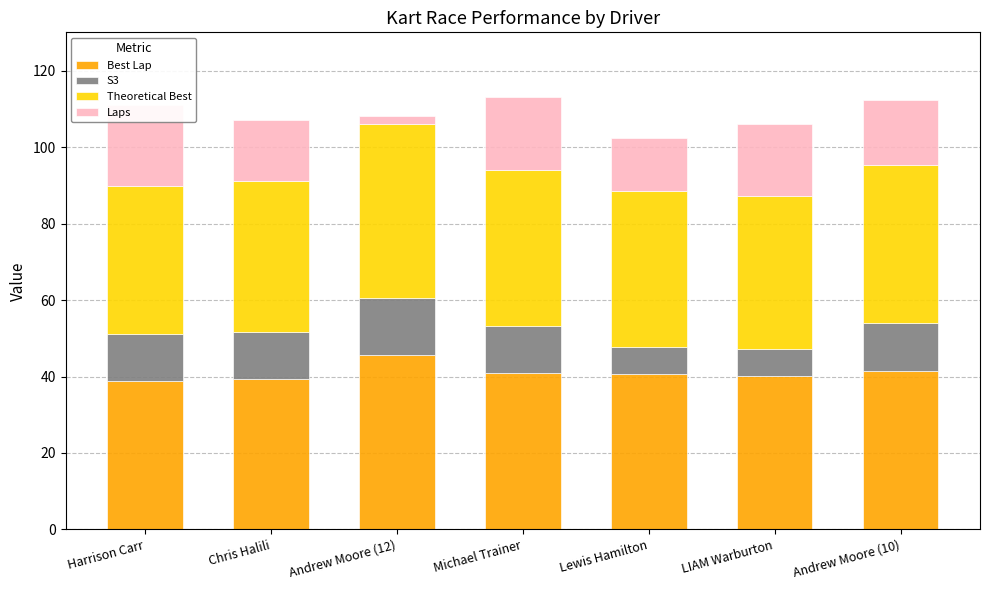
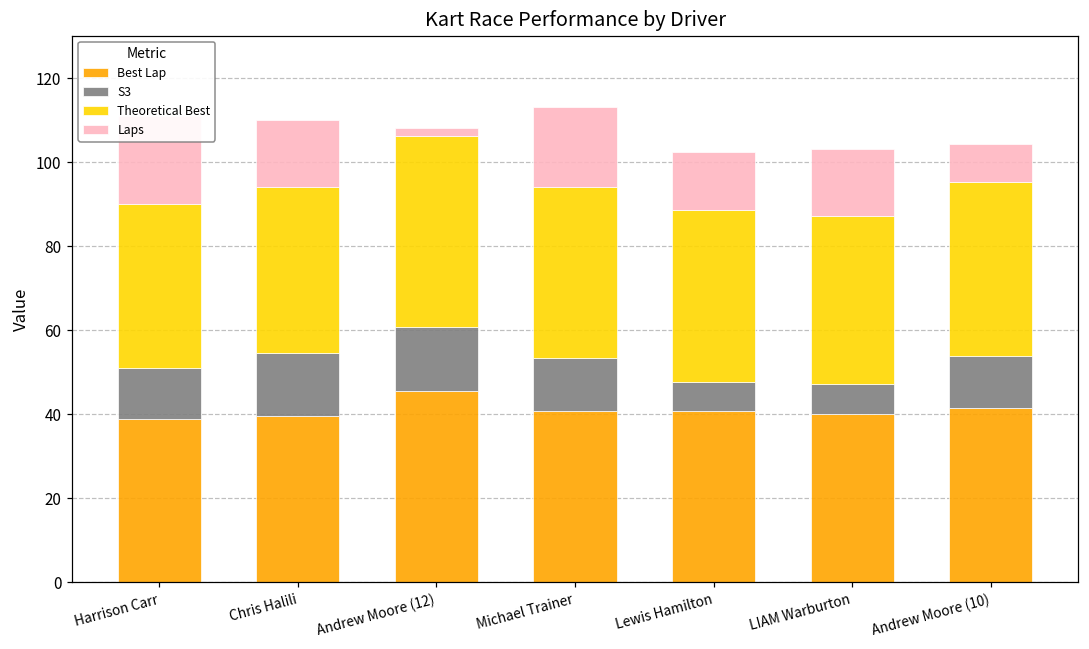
  {
    "S3": {
      "Harrison Carr": 12,
-     "Chris Halili": 12,
+     "Chris Halili": 15,
      "Andrew Moore (12)": 15,
      "Michael Trainer": 12,
      "Lewis Hamilton": 7,
      "LIAM Warburton": 7,
      "Andrew Moore (10)": 13
    },
    "Laps": {
      "Chris Halili": 16,
      "Andrew Moore (12)": 2,
      "Michael Trainer": 19,
      "Lewis Hamilton": 14,
-     "LIAM Warburton": 19,
-     "Andrew Moore (10)": 17
+     "LIAM Warburton": 16,
+     "Andrew Moore (10)": 9
    }
  }
